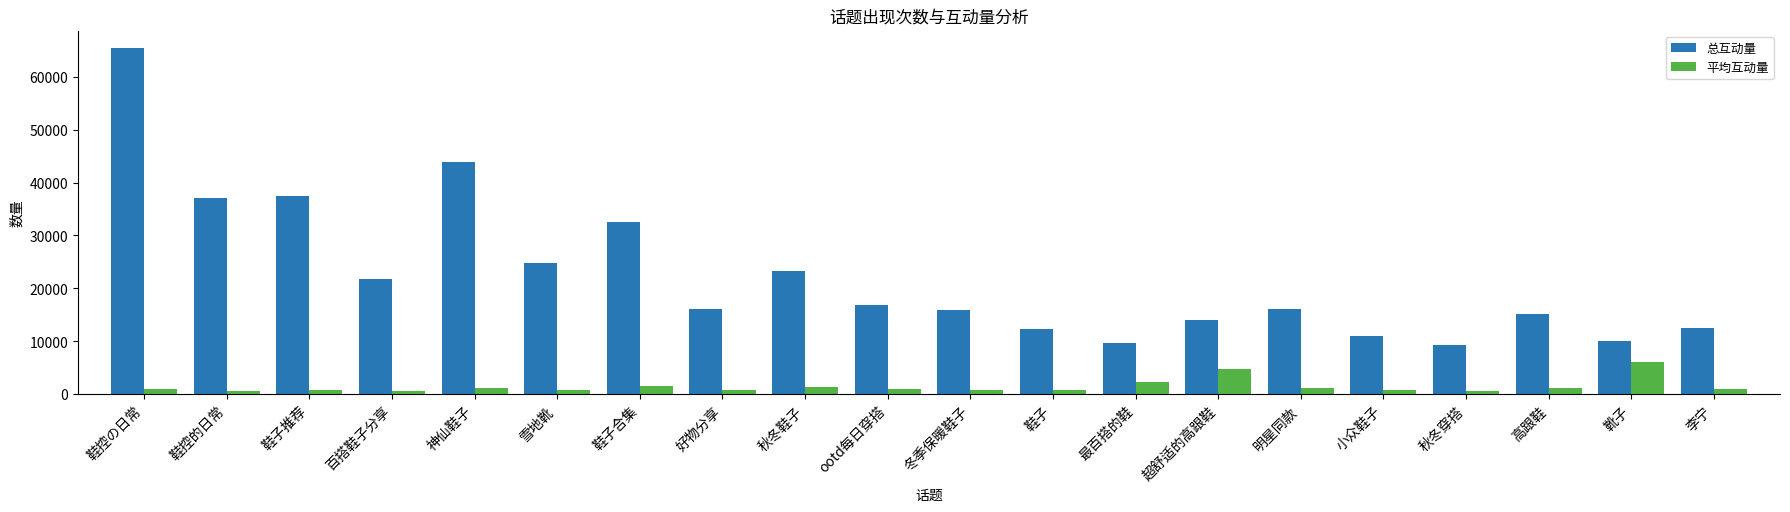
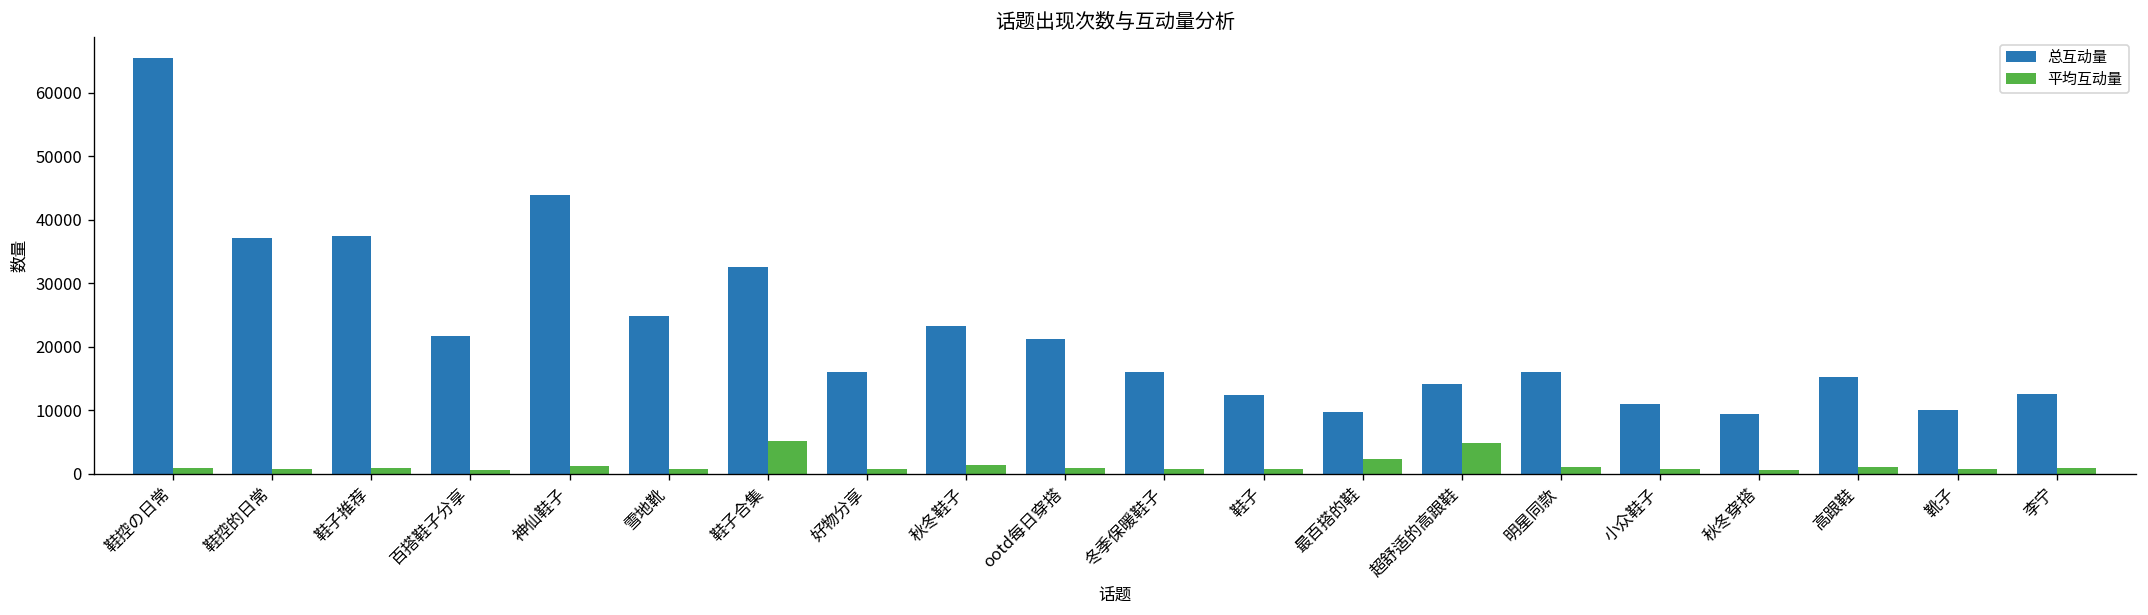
  {
    "总互动量": {
      "鞋控の日常": 65000,
      "鞋控的日常": 37000,
      "鞋子推荐": 37000,
      "百搭鞋子分享": 22000,
      "神仙鞋子": 44000,
      "雪地靴": 25000,
      "鞋子合集": 33000,
      "好物分享": 16000,
      "秋冬鞋子": 23000,
-     "ootd每日穿搭": 17000,
+     "ootd每日穿搭": 21000,
      "冬季保暖鞋子": 16000,
      "鞋子": 12000,
      "最百搭的鞋": 10000,
      "超舒适的高跟鞋": 14000,
      "明星同款": 16000,
      "小众鞋子": 11000,
      "秋冬穿搭": 9000,
      "高跟鞋": 15000,
      "靴子": 10000,
      "李宁": 13000
    },
    "平均互动量": {
      "鞋控の日常": 1000,
      "鞋控的日常": 1000,
      "鞋子推荐": 1000,
      "百搭鞋子分享": 1000,
      "神仙鞋子": 1000,
      "雪地靴": 1000,
-     "鞋子合集": 1000,
+     "鞋子合集": 5000,
      "好物分享": 1000,
      "秋冬鞋子": 1000,
      "ootd每日穿搭": 1000,
      "冬季保暖鞋子": 1000,
      "鞋子": 1000,
      "最百搭的鞋": 2000,
      "超舒适的高跟鞋": 5000,
      "明星同款": 1000,
      "小众鞋子": 1000,
      "秋冬穿搭": 1000,
      "高跟鞋": 1000,
-     "靴子": 6000,
+     "靴子": 1000,
      "李宁": 1000
    }
  }
